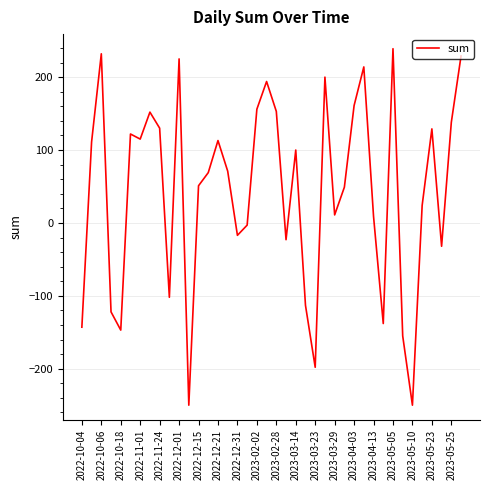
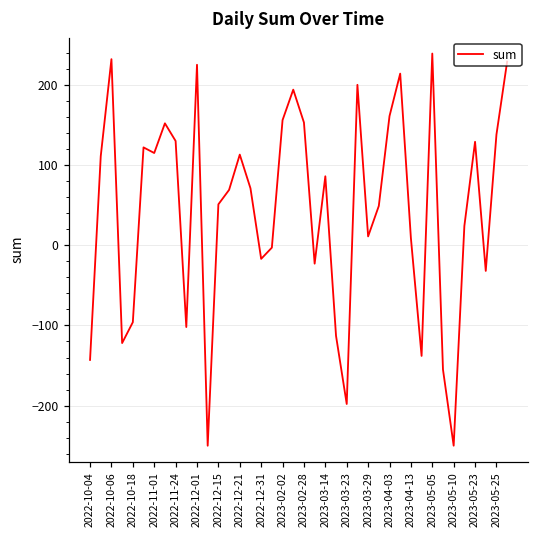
  {
    "2022-10-04": -140,
    "2022-10-06": 230,
-   "2022-10-18": -150,
+   "2022-10-18": -100,
    "2022-11-01": 120,
    "2022-11-24": 130,
    "2022-12-01": 230,
    "2022-12-15": 50,
    "2022-12-21": 110,
    "2022-12-31": -20,
    "2023-02-02": 160,
    "2023-02-28": 150,
-   "2023-03-14": 100,
+   "2023-03-14": 90,
    "2023-03-23": -200,
    "2023-03-29": 10,
    "2023-04-03": 160,
    "2023-04-13": 10,
    "2023-05-05": 240,
    "2023-05-10": -250,
    "2023-05-23": 130,
    "2023-05-25": 140
  }
